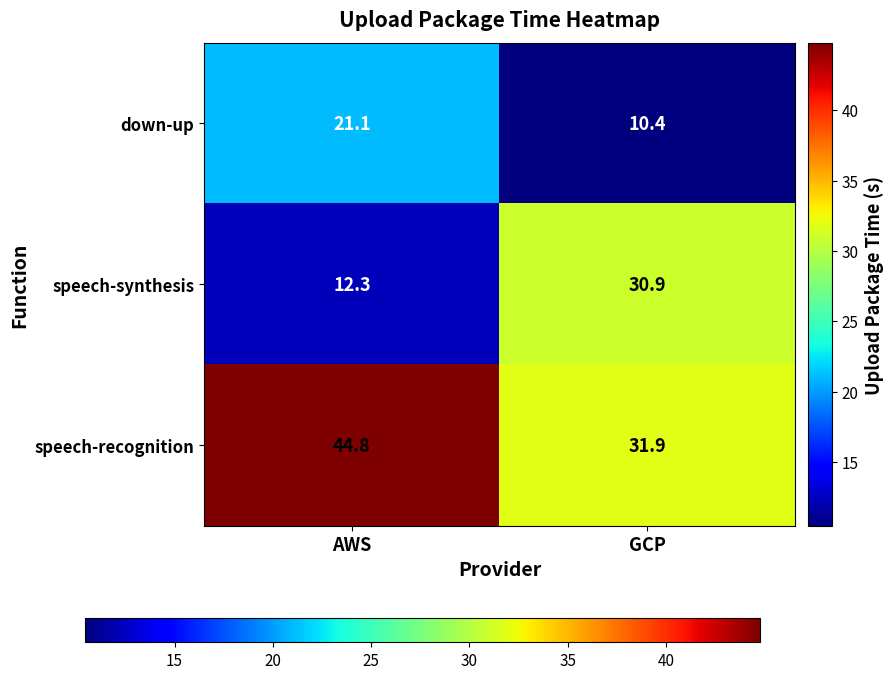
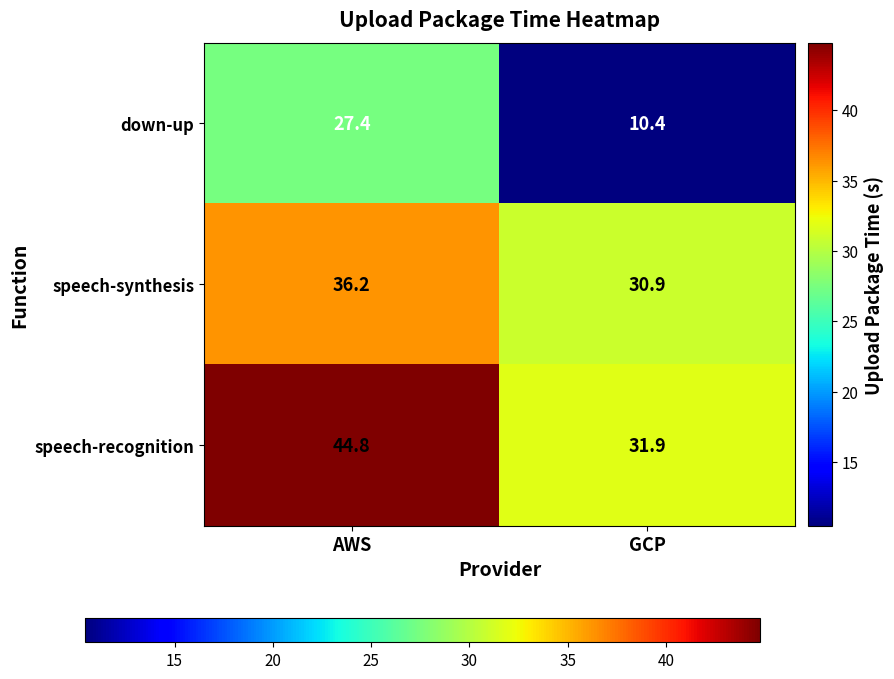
  {
    "down-up": {
-     "AWS": 21.1,
+     "AWS": 27.4,
      "GCP": 10.4
    },
    "speech-synthesis": {
-     "AWS": 12.3,
+     "AWS": 36.2,
      "GCP": 30.9
    },
    "speech-recognition": {
      "AWS": 44.8,
      "GCP": 31.9
    }
  }
